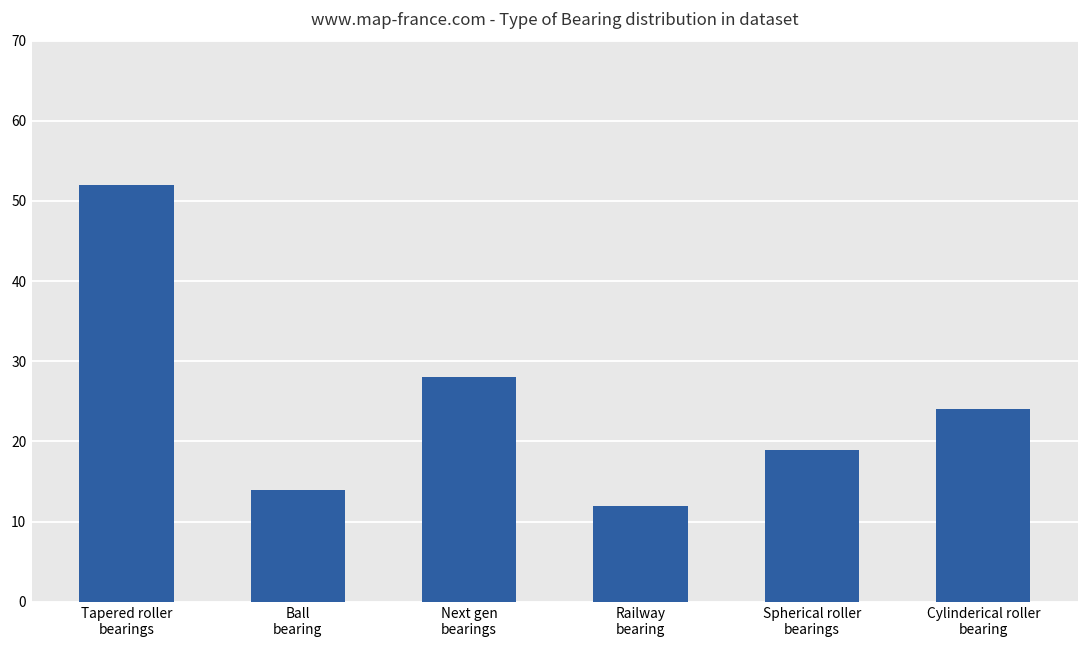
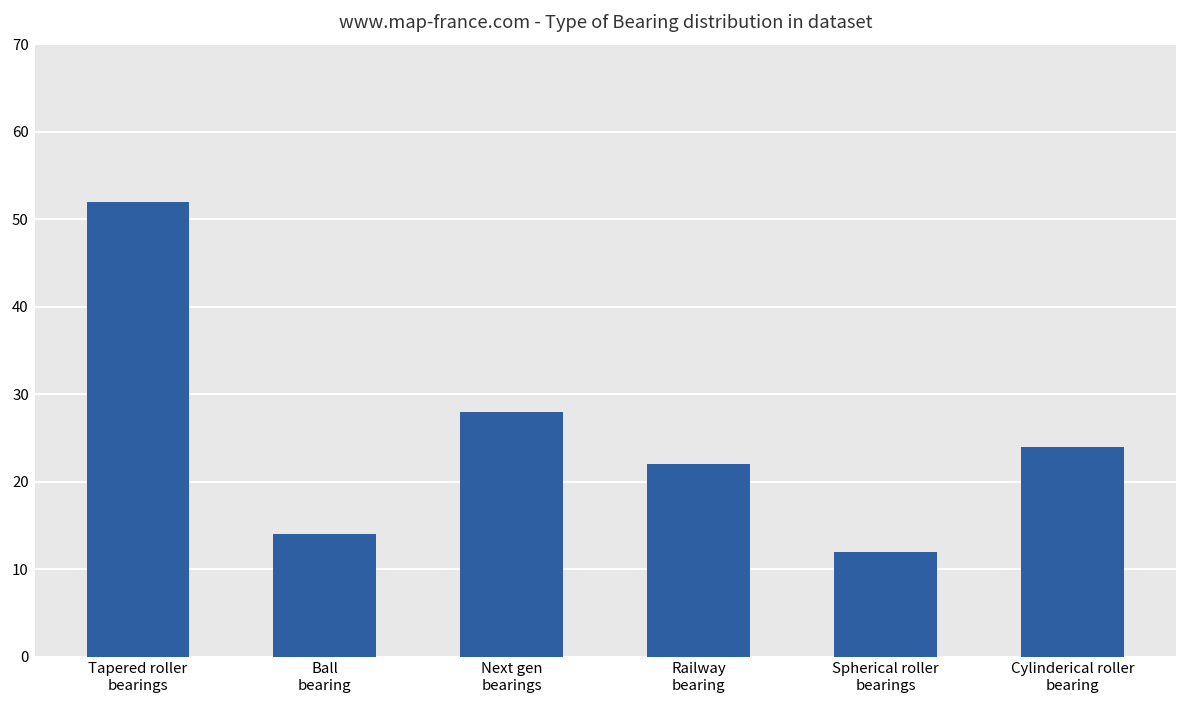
  {
    "Tapered roller bearings": 52,
    "Ball bearing": 14,
    "Next gen bearings": 28,
-   "Railway bearing": 12,
-   "Spherical roller bearings": 19,
+   "Railway bearing": 22,
+   "Spherical roller bearings": 12,
    "Cylinderical roller bearing": 24
  }
